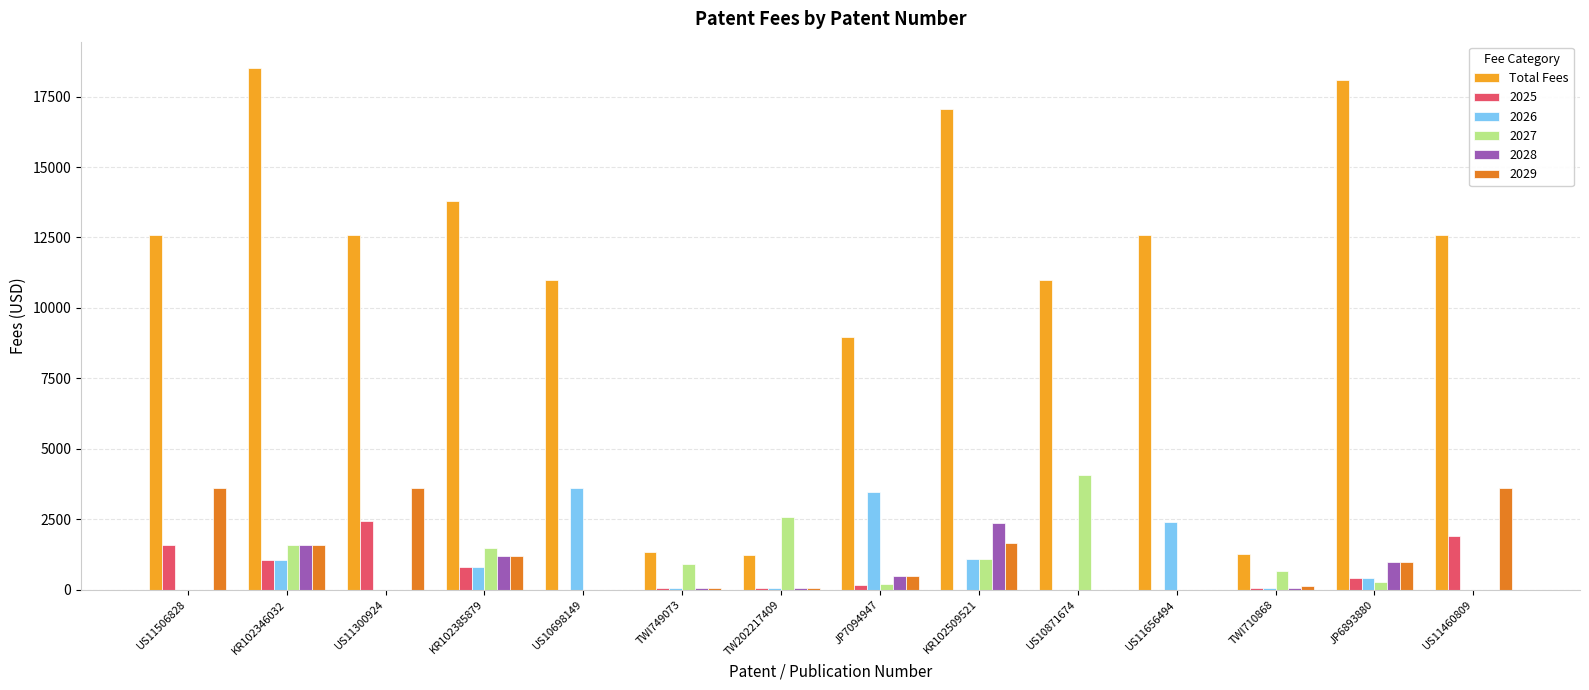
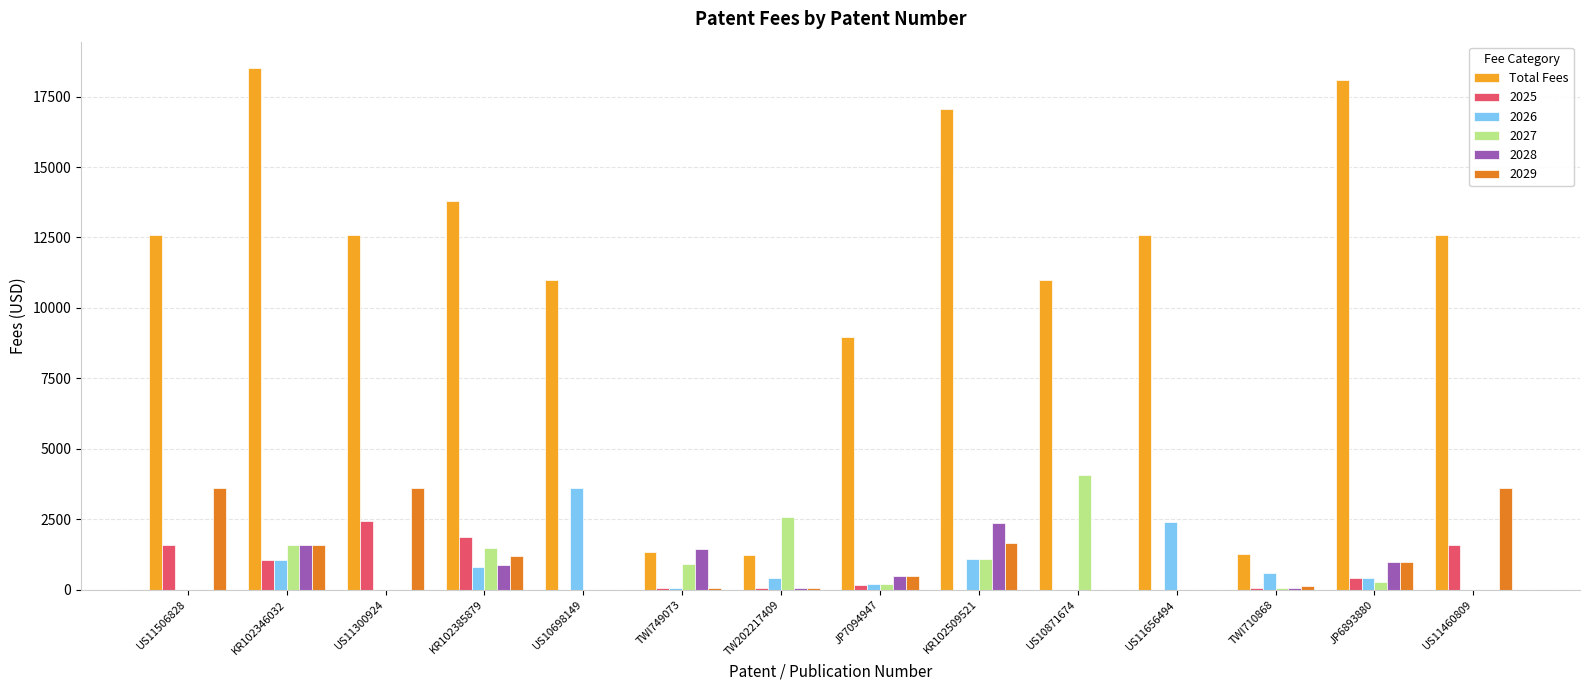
  {
    "2025": {
      "US11506828": 1600,
      "KR102346032": 1000,
      "US11300924": 2400,
-     "KR102385879": 800,
+     "KR102385879": 1900,
      "US10698149": 0,
      "JP7094947": 200,
      "KR102509521": 0,
      "US10871674": 0,
      "US11656494": 0,
      "JP6893880": 400,
-     "US11460809": 1900
+     "US11460809": 1600
    },
    "2026": {
      "US11506828": 0,
      "KR102346032": 1000,
      "US11300924": 0,
      "KR102385879": 800,
      "US10698149": 3600,
-     "TW202217409": 0,
-     "JP7094947": 3500,
+     "TW202217409": 400,
+     "JP7094947": 200,
      "KR102509521": 1100,
      "US10871674": 0,
      "US11656494": 2400,
-     "TWI710868": 100,
+     "TWI710868": 600,
      "JP6893880": 400,
      "US11460809": 0
    },
    "2027": {
      "US11506828": 0,
      "KR102346032": 1600,
      "US11300924": 0,
      "KR102385879": 1500,
      "US10698149": 0,
      "TWI749073": 900,
      "TW202217409": 2600,
      "JP7094947": 200,
      "KR102509521": 1100,
      "US10871674": 4100,
      "US11656494": 0,
-     "TWI710868": 700,
+     "TWI710868": 100,
      "JP6893880": 300,
      "US11460809": 0
    },
    "2028": {
      "US11506828": 0,
      "KR102346032": 1600,
      "US11300924": 0,
-     "KR102385879": 1200,
+     "KR102385879": 900,
      "US10698149": 0,
-     "TWI749073": 100,
+     "TWI749073": 1400,
      "JP7094947": 500,
      "KR102509521": 2400,
      "US10871674": 0,
      "US11656494": 0,
      "JP6893880": 1000,
      "US11460809": 0
    }
  }
